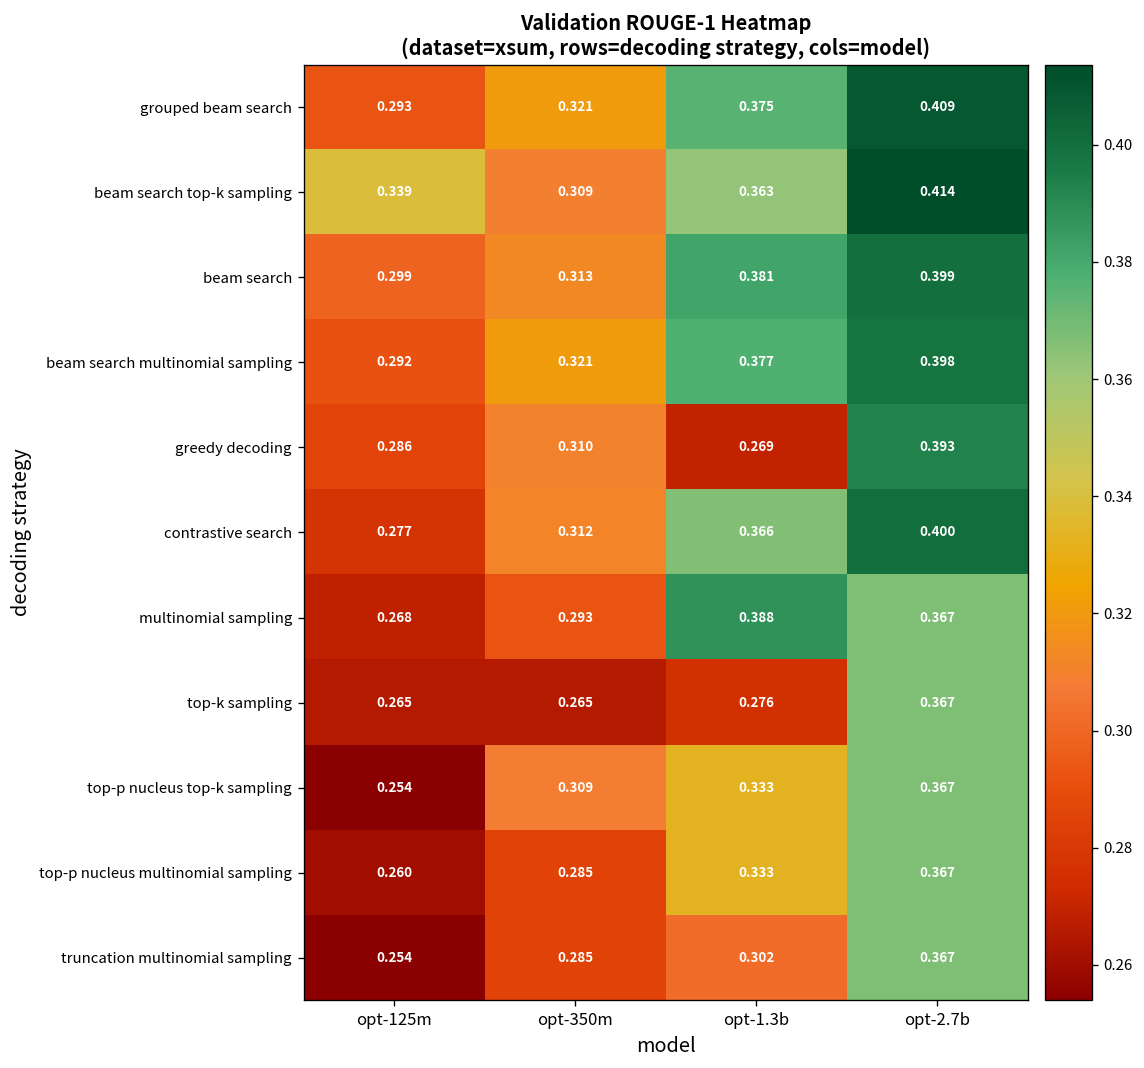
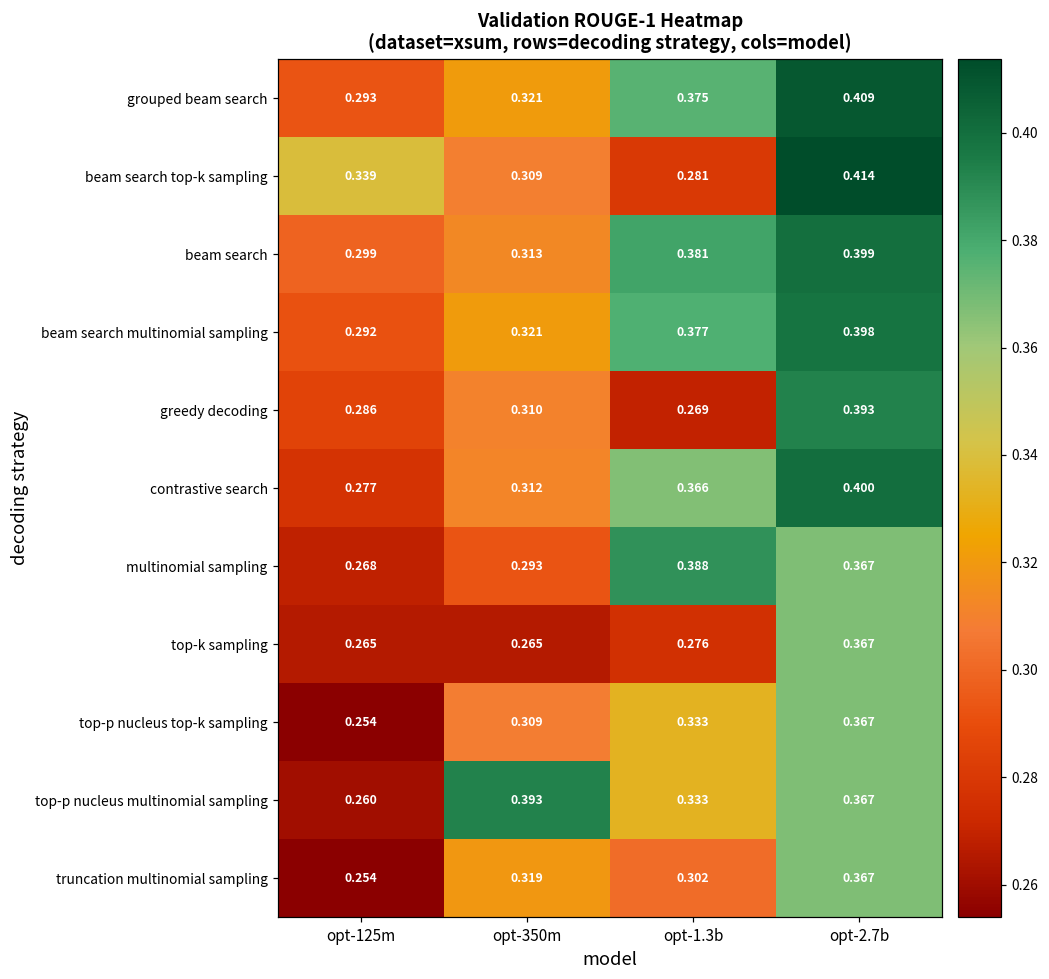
  {
    "grouped beam search": {
      "opt-125m": 0.293,
      "opt-350m": 0.321,
      "opt-1.3b": 0.375,
      "opt-2.7b": 0.409
    },
    "beam search top-k sampling": {
      "opt-125m": 0.339,
      "opt-350m": 0.309,
-     "opt-1.3b": 0.363,
+     "opt-1.3b": 0.281,
      "opt-2.7b": 0.414
    },
    "beam search": {
      "opt-125m": 0.299,
      "opt-350m": 0.313,
      "opt-1.3b": 0.381,
      "opt-2.7b": 0.399
    },
    "beam search multinomial sampling": {
      "opt-125m": 0.292,
      "opt-350m": 0.321,
      "opt-1.3b": 0.377,
      "opt-2.7b": 0.398
    },
    "greedy decoding": {
      "opt-125m": 0.286,
      "opt-350m": 0.310,
      "opt-1.3b": 0.269,
      "opt-2.7b": 0.393
    },
    "contrastive search": {
      "opt-125m": 0.277,
      "opt-350m": 0.312,
      "opt-1.3b": 0.366,
      "opt-2.7b": 0.400
    },
    "multinomial sampling": {
      "opt-125m": 0.268,
      "opt-350m": 0.293,
      "opt-1.3b": 0.388,
      "opt-2.7b": 0.367
    },
    "top-k sampling": {
      "opt-125m": 0.265,
      "opt-350m": 0.265,
      "opt-1.3b": 0.276,
      "opt-2.7b": 0.367
    },
    "top-p nucleus top-k sampling": {
      "opt-125m": 0.254,
      "opt-350m": 0.309,
      "opt-1.3b": 0.333,
      "opt-2.7b": 0.367
    },
    "top-p nucleus multinomial sampling": {
      "opt-125m": 0.260,
-     "opt-350m": 0.285,
+     "opt-350m": 0.393,
      "opt-1.3b": 0.333,
      "opt-2.7b": 0.367
    },
    "truncation multinomial sampling": {
      "opt-125m": 0.254,
-     "opt-350m": 0.285,
+     "opt-350m": 0.319,
      "opt-1.3b": 0.302,
      "opt-2.7b": 0.367
    }
  }
